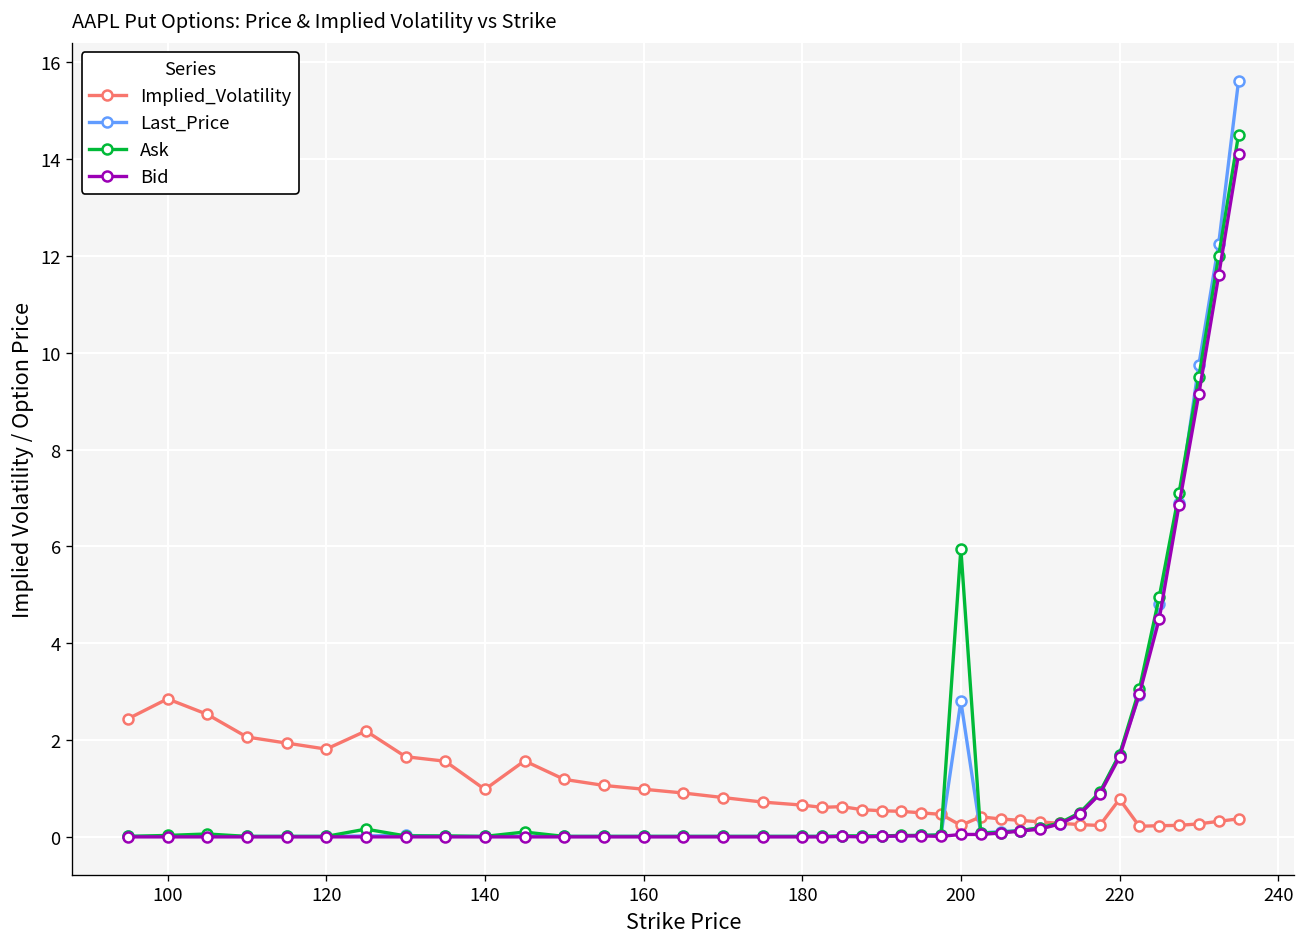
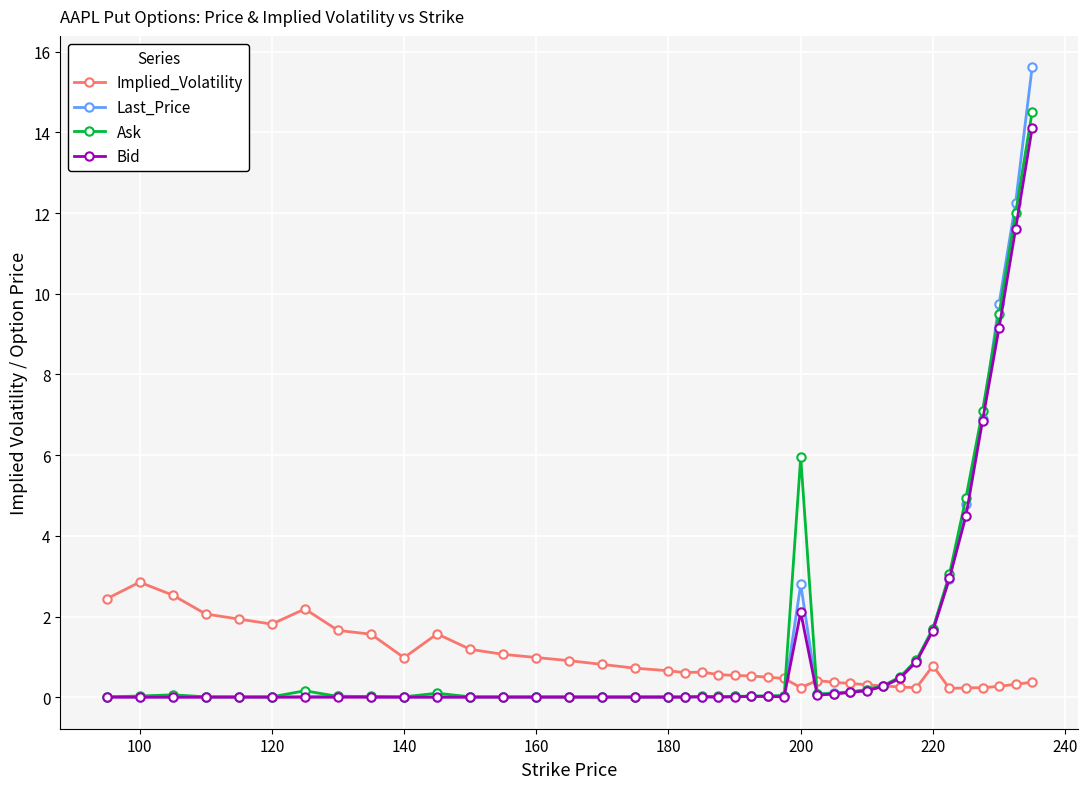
  {
    "Implied_Volatility": {
      "100": 2.9,
      "120": 1.8,
      "140": 1.0,
      "160": 1.0,
      "180": 0.7,
      "200": 0.2,
      "220": 0.8
    },
    "Last_Price": {
      "200": 2.8
    },
    "Ask": {
      "200": 6.0
    },
    "Bid": {
-     "200": 0.1
+     "200": 2.1
    }
  }
